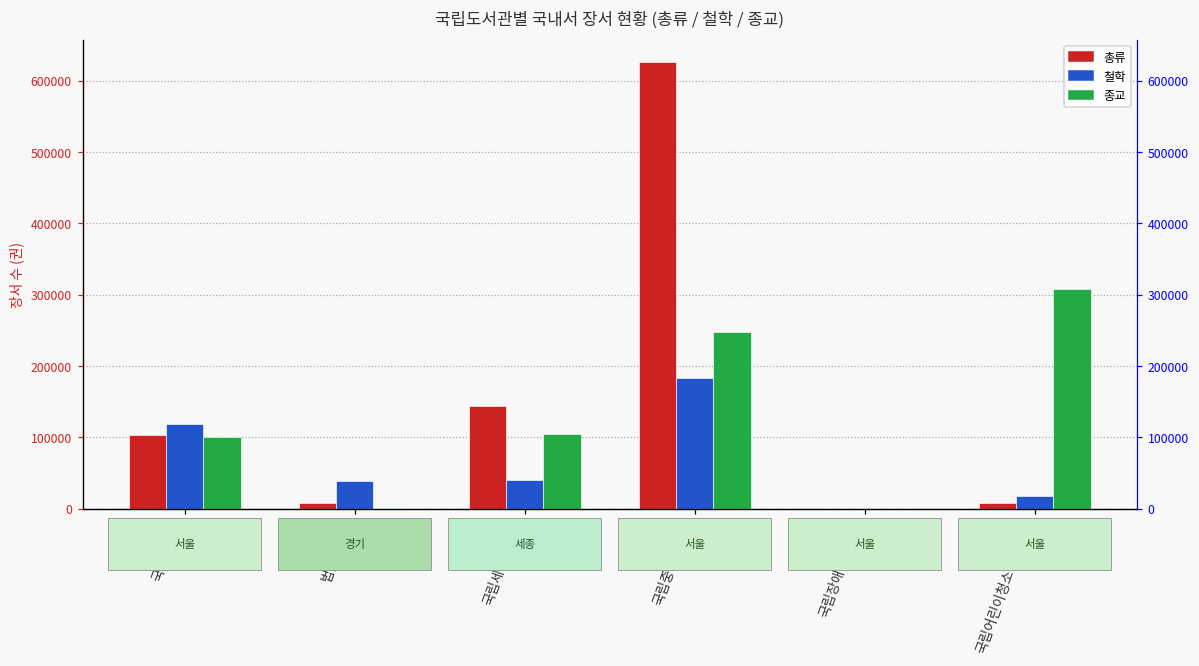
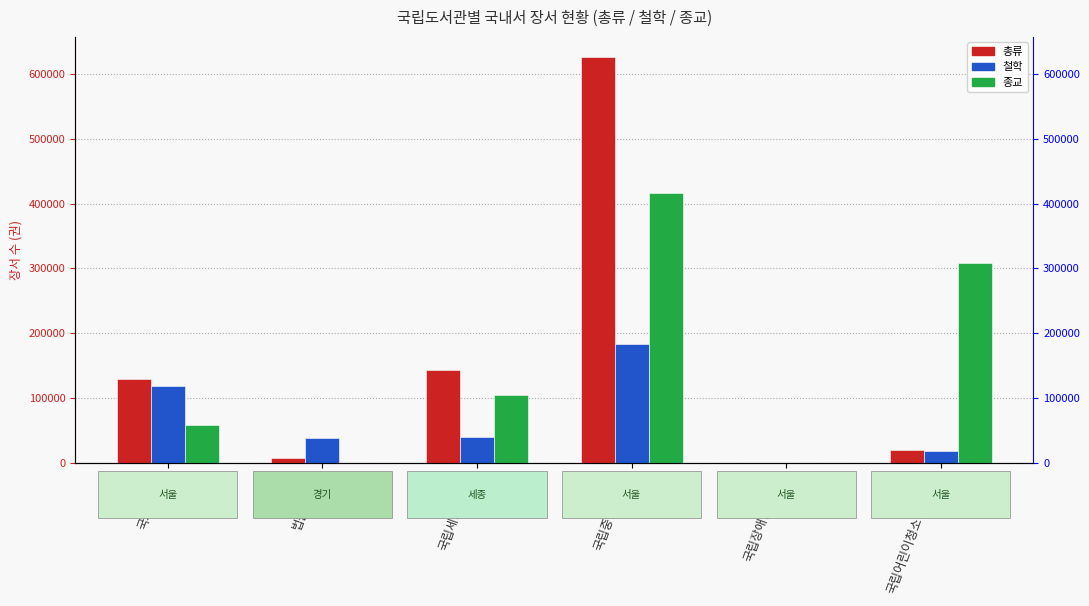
  {
    "총류": {
-     "국회도서관": 100000,
+     "국회도서관": 130000,
      "법원도서관": 10000,
      "국립세종도서관": 140000,
      "국립중앙도서관": 630000,
      "국립장애인도서관": 0,
-     "국립어린이청소년도서관": 10000
+     "국립어린이청소년도서관": 20000
    },
    "철학": {
      "국회도서관": 120000,
      "법원도서관": 40000,
      "국립세종도서관": 40000,
      "국립중앙도서관": 180000,
      "국립장애인도서관": 0,
      "국립어린이청소년도서관": 20000
    },
    "종교": {
-     "국회도서관": 100000,
+     "국회도서관": 60000,
      "국립세종도서관": 100000,
-     "국립중앙도서관": 250000,
+     "국립중앙도서관": 420000,
      "국립장애인도서관": 0,
      "국립어린이청소년도서관": 310000
    }
  }
